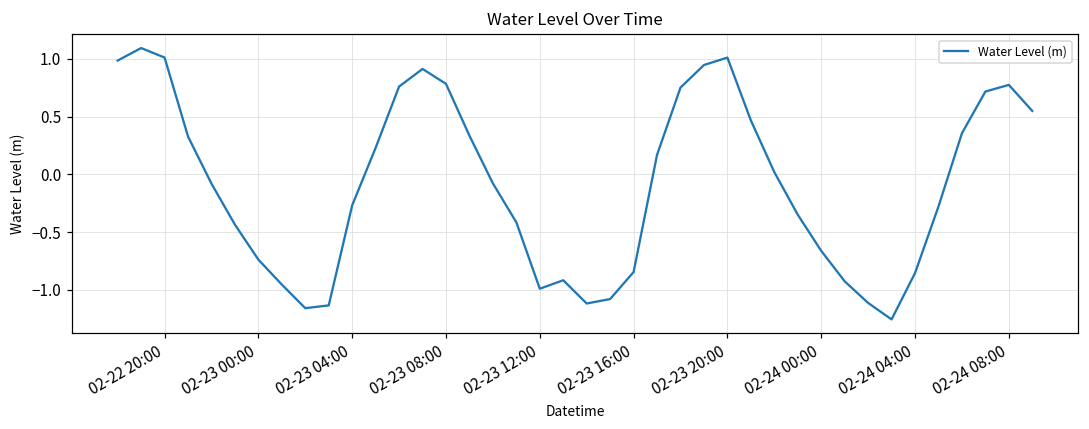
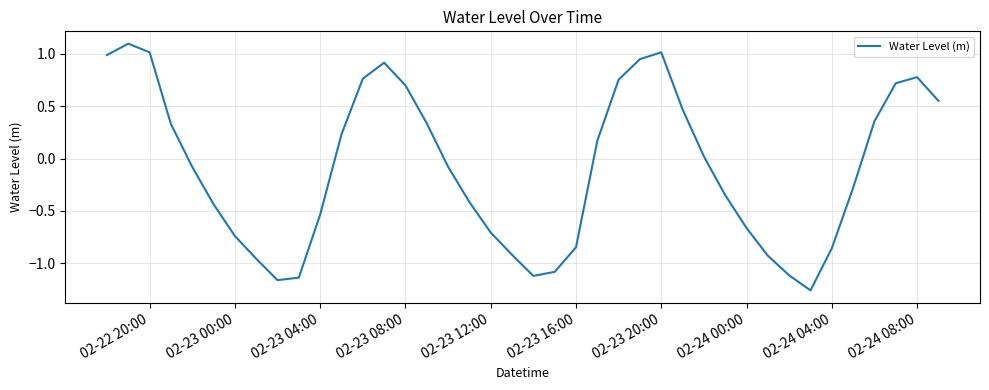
  {
    "02-22 20:00": 1.01,
    "02-23 00:00": -0.74,
-   "02-23 04:00": -0.27,
-   "02-23 08:00": 0.78,
-   "02-23 12:00": -0.99,
+   "02-23 04:00": -0.53,
+   "02-23 08:00": 0.70,
+   "02-23 12:00": -0.71,
    "02-23 16:00": -0.85,
    "02-23 20:00": 1.01,
    "02-24 00:00": -0.66,
    "02-24 04:00": -0.86,
    "02-24 08:00": 0.78
  }
